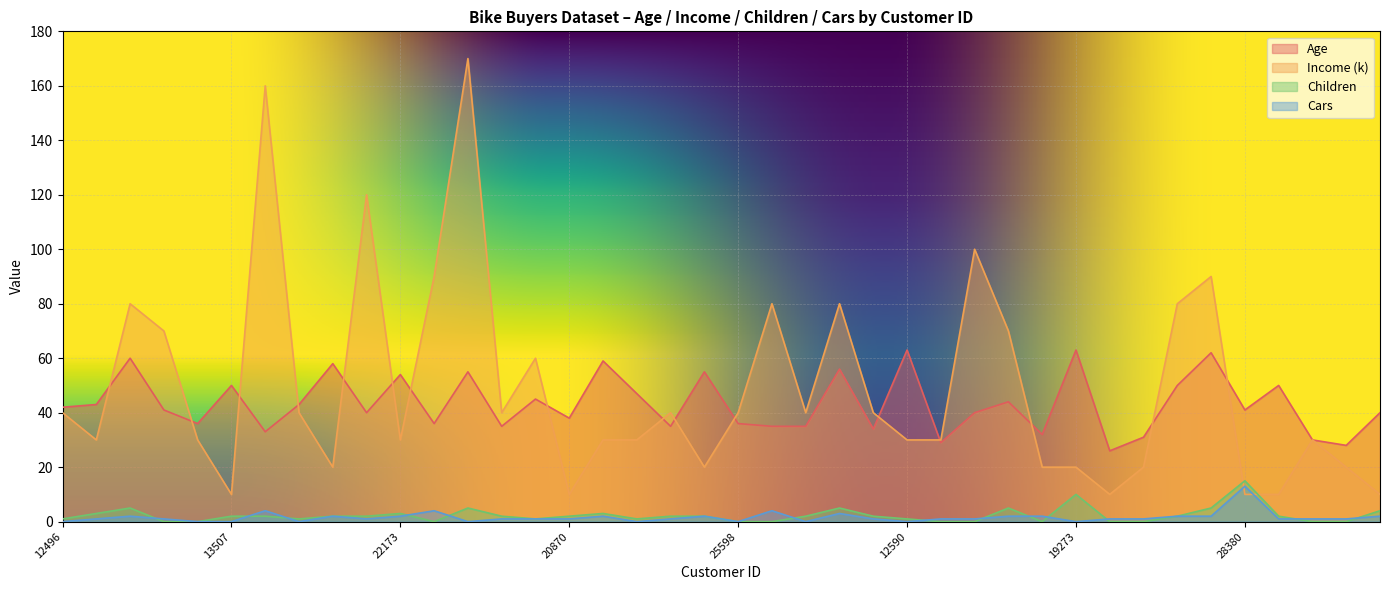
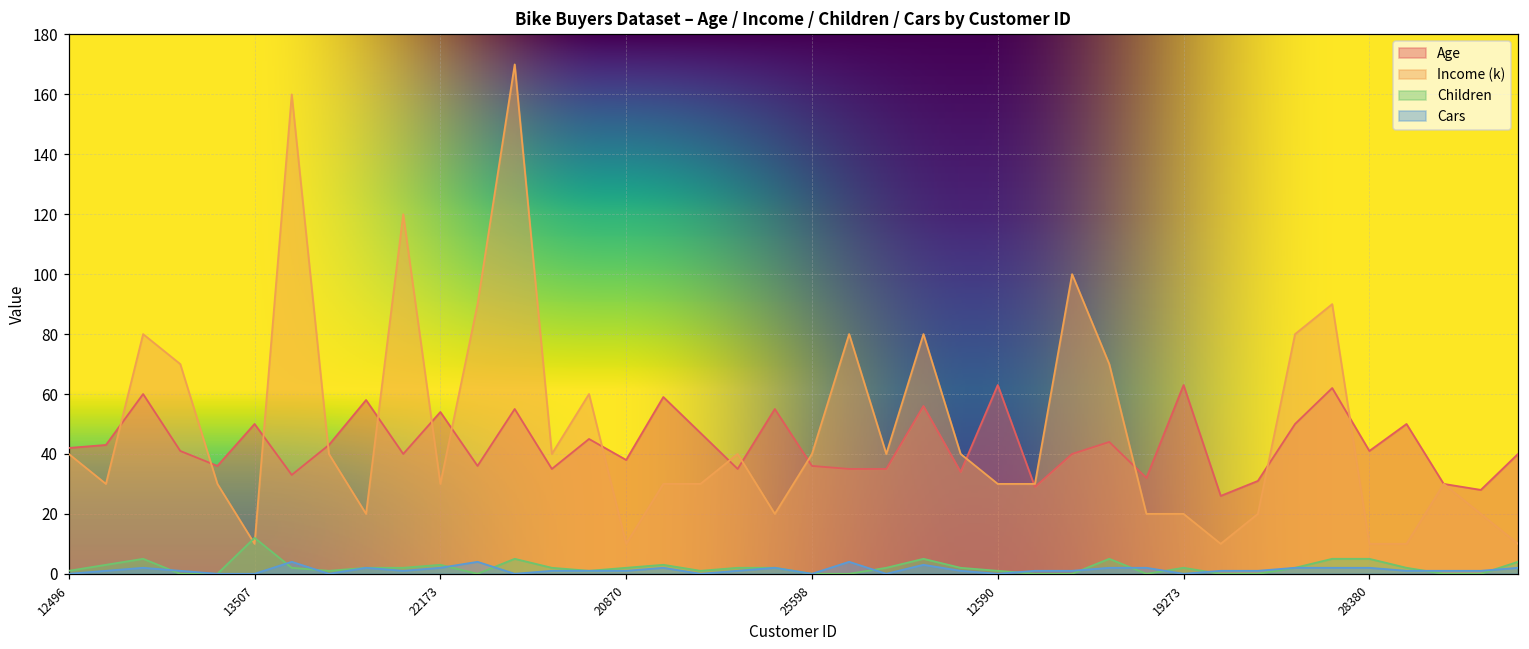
  {
    "Children": {
      "12496": 1,
-     "13507": 2,
+     "13507": 12,
      "22173": 3,
      "20870": 2,
      "12590": 1,
-     "19273": 10,
-     "28380": 15
+     "19273": 2,
+     "28380": 5
    },
    "Cars": {
      "12496": 0,
      "13507": 0,
      "22173": 2,
      "20870": 1,
      "12590": 0,
      "19273": 0,
-     "28380": 13
+     "28380": 2
    }
  }
